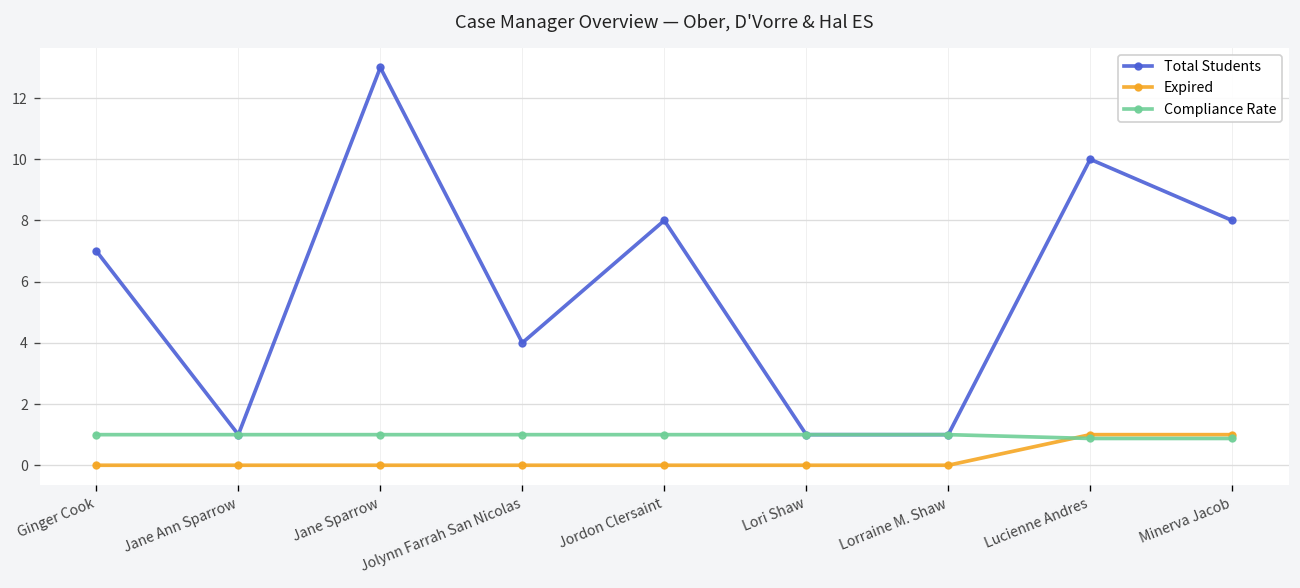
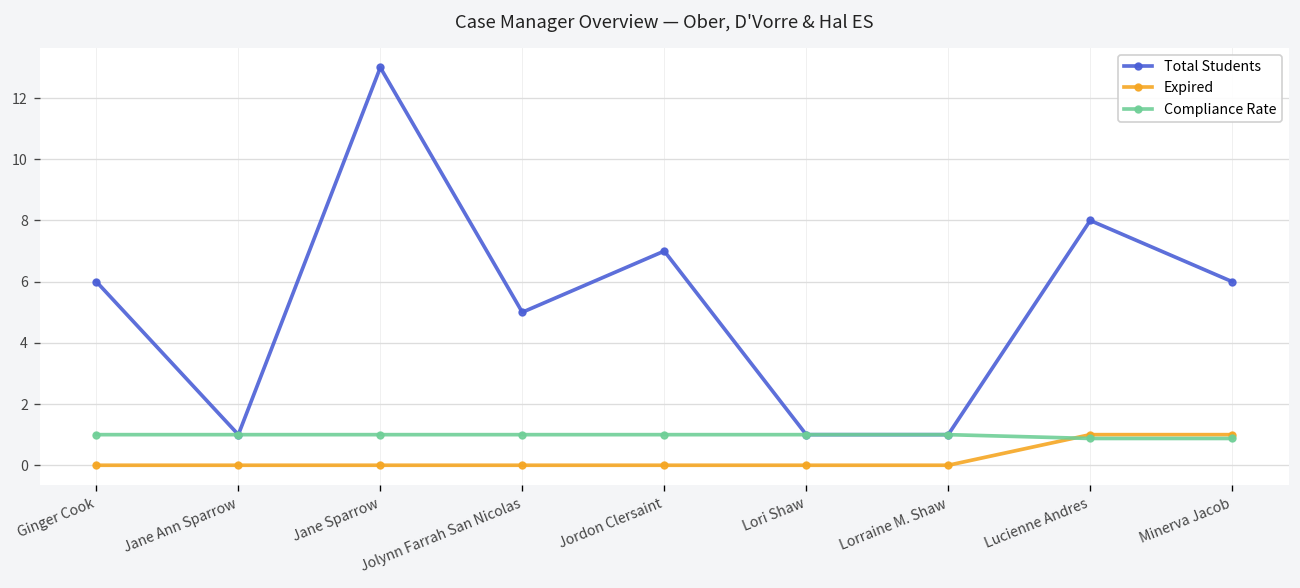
  {
    "Total Students": {
-     "Ginger Cook": 7,
+     "Ginger Cook": 6,
      "Jane Sparrow": 13,
-     "Jolynn Farrah San Nicolas": 4,
-     "Jordon Clersaint": 8,
-     "Lucienne Andres": 10,
-     "Minerva Jacob": 8
+     "Jolynn Farrah San Nicolas": 5,
+     "Jordon Clersaint": 7,
+     "Lucienne Andres": 8,
+     "Minerva Jacob": 6
    },
    "Expired": {
      "Ginger Cook": 0,
      "Jane Ann Sparrow": 0,
      "Jane Sparrow": 0,
      "Jolynn Farrah San Nicolas": 0,
      "Jordon Clersaint": 0,
      "Lori Shaw": 0,
      "Lorraine M. Shaw": 0,
      "Lucienne Andres": 1,
      "Minerva Jacob": 1
    },
    "Compliance Rate": {
      "Ginger Cook": 1,
      "Jane Sparrow": 1,
      "Jolynn Farrah San Nicolas": 1,
      "Jordon Clersaint": 1,
      "Lucienne Andres": 0.9,
      "Minerva Jacob": 0.9
    }
  }
